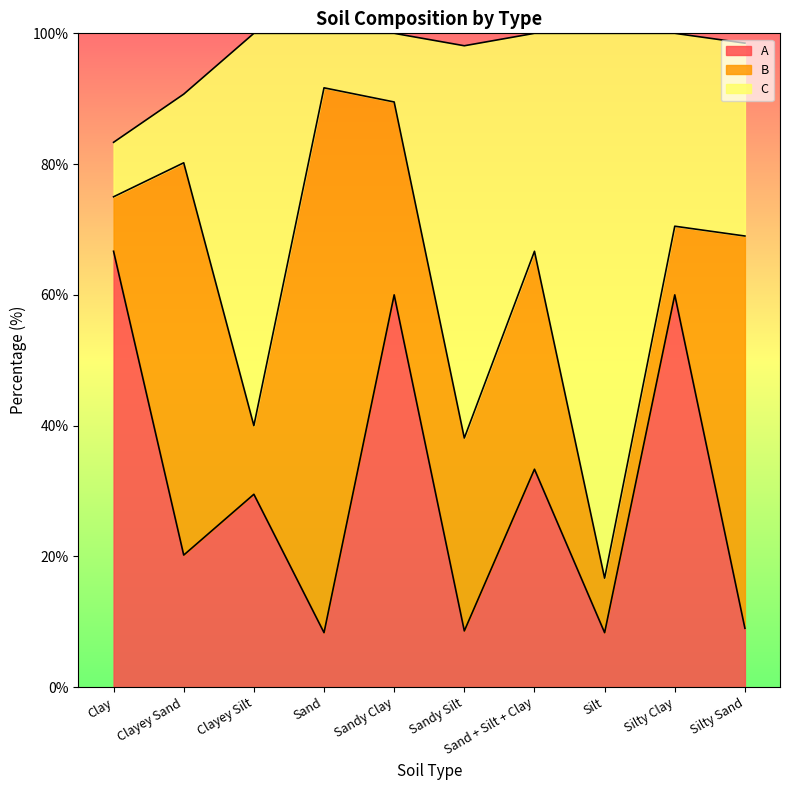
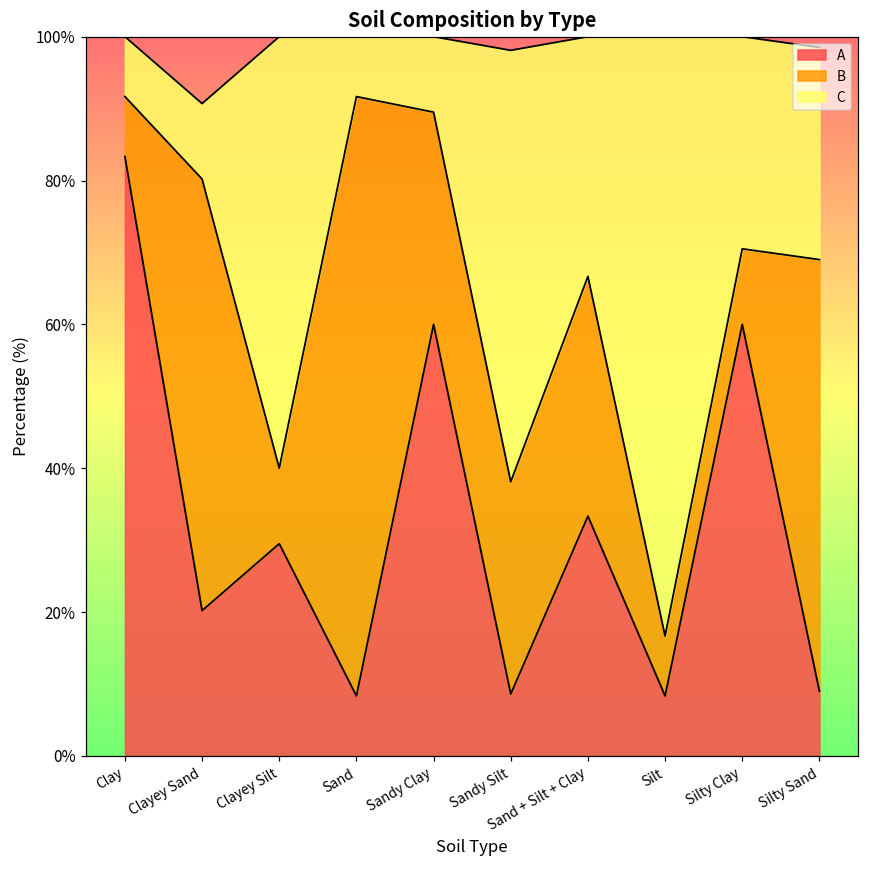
  {
    "A": {
-     "Clay": "67%",
+     "Clay": "83%",
      "Clayey Sand": "20%",
      "Clayey Silt": "30%",
      "Sand": "8%",
      "Sandy Clay": "60%",
      "Sandy Silt": "9%",
      "Sand + Silt + Clay": "33%",
      "Silt": "8%",
      "Silty Clay": "60%",
      "Silty Sand": "9%"
    },
    "B": {
      "Clay": "8%",
      "Clayey Sand": "60%",
      "Clayey Silt": "11%",
      "Sand": "83%",
      "Sandy Clay": "30%",
      "Sandy Silt": "30%",
      "Sand + Silt + Clay": "33%",
      "Silt": "8%",
      "Silty Clay": "11%",
      "Silty Sand": "60%"
    },
    "C": {
      "Clay": "8%",
      "Clayey Sand": "11%",
      "Clayey Silt": "60%",
      "Sand": "8%",
      "Sandy Clay": "11%",
      "Sandy Silt": "60%",
      "Sand + Silt + Clay": "33%",
      "Silt": "83%",
      "Silty Clay": "30%"
    }
  }
